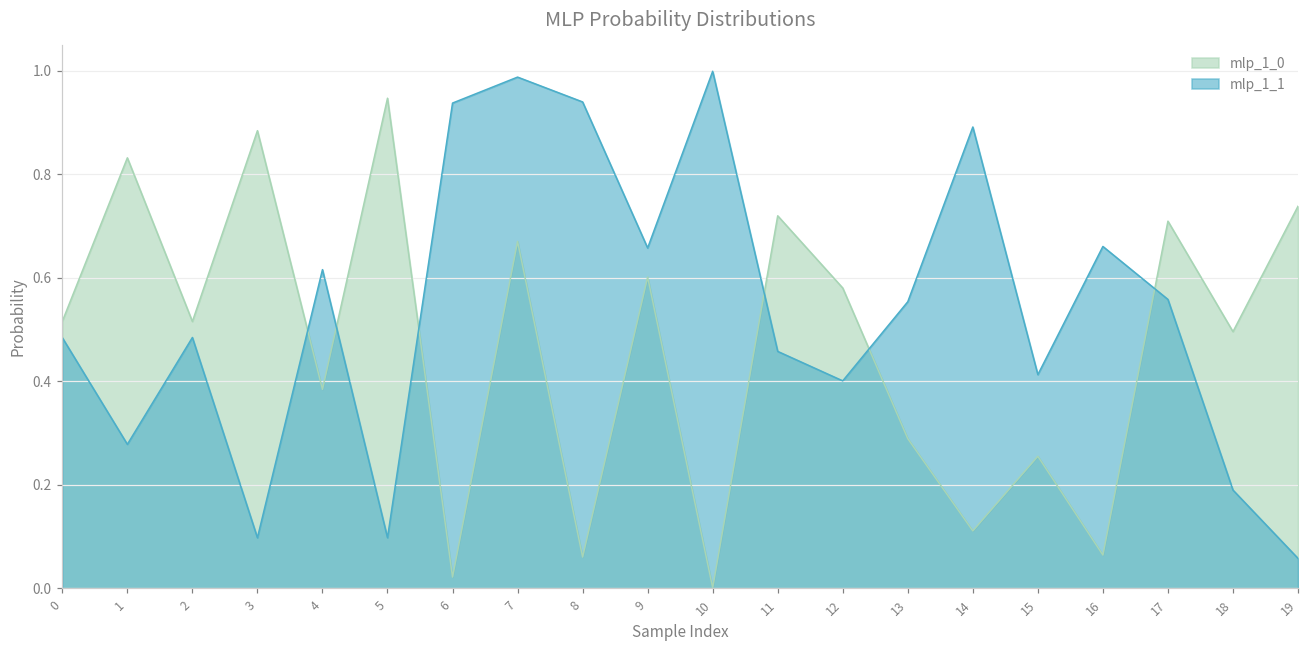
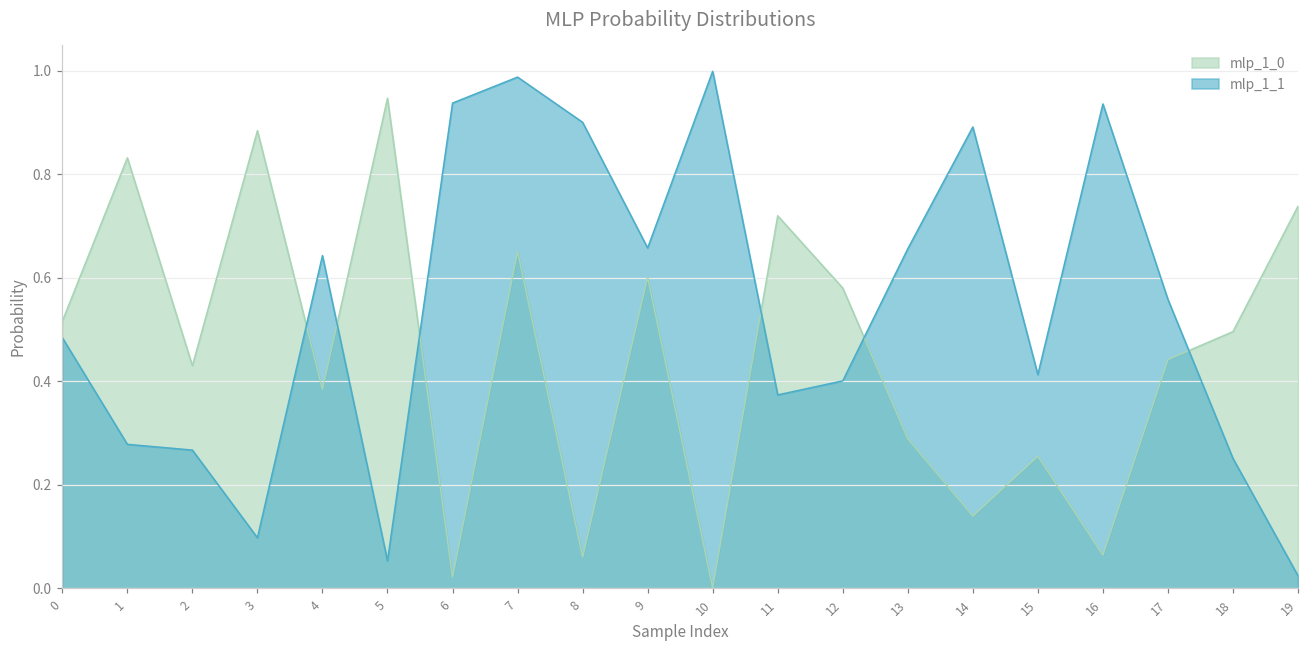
  {
    "mlp_1_0": {
      "0": 0.52,
      "1": 0.83,
-     "2": 0.52,
+     "2": 0.43,
      "3": 0.88,
      "4": 0.38,
      "5": 0.95,
      "6": 0.02,
-     "7": 0.67,
+     "7": 0.65,
      "8": 0.06,
      "9": 0.60,
      "10": 0.00,
      "11": 0.72,
      "12": 0.58,
      "13": 0.29,
-     "14": 0.11,
+     "14": 0.14,
      "15": 0.26,
      "16": 0.06,
-     "17": 0.71,
+     "17": 0.44,
      "18": 0.50,
      "19": 0.74
    },
    "mlp_1_1": {
      "0": 0.48,
      "1": 0.28,
-     "2": 0.48,
+     "2": 0.27,
      "3": 0.10,
-     "4": 0.62,
-     "5": 0.10,
+     "4": 0.64,
+     "5": 0.05,
      "6": 0.94,
      "7": 0.99,
-     "8": 0.94,
+     "8": 0.90,
      "9": 0.66,
      "10": 1.00,
-     "11": 0.46,
+     "11": 0.37,
      "12": 0.40,
-     "13": 0.55,
+     "13": 0.66,
      "14": 0.89,
      "15": 0.41,
-     "16": 0.66,
+     "16": 0.94,
      "17": 0.56,
-     "18": 0.19,
-     "19": 0.06
+     "18": 0.25,
+     "19": 0.02
    }
  }
